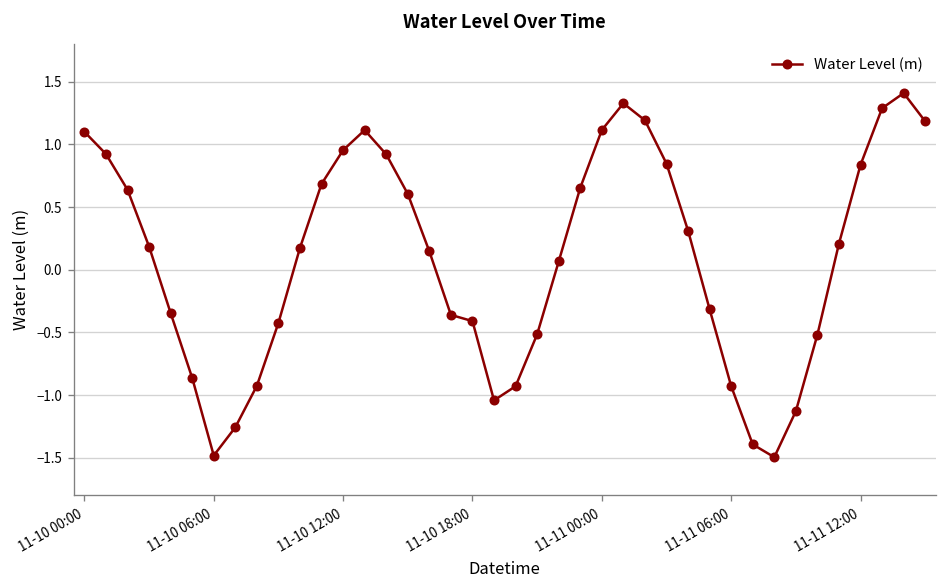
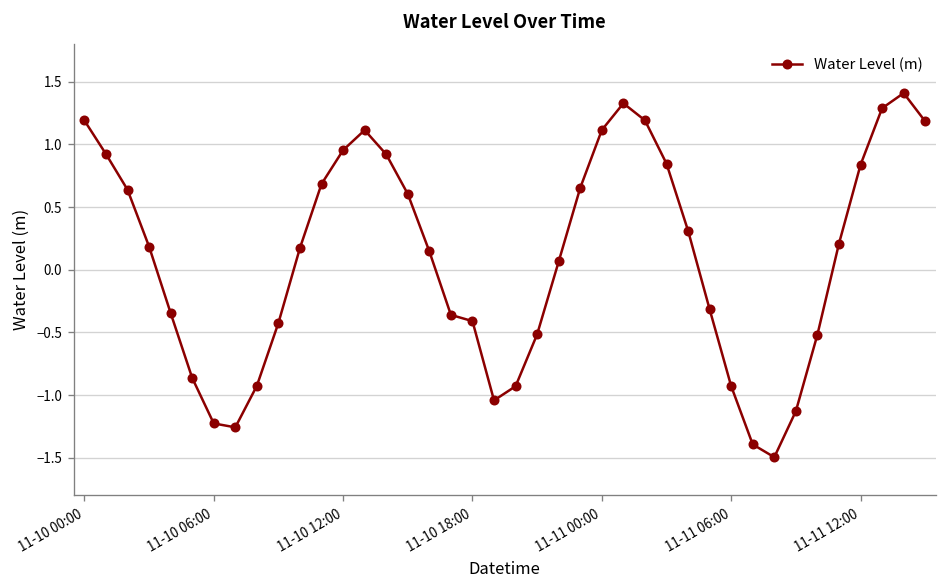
  {
-   "11-10 00:00": 1.10,
-   "11-10 06:00": -1.48,
+   "11-10 00:00": 1.19,
+   "11-10 06:00": -1.23,
    "11-10 12:00": 0.95,
    "11-10 18:00": -0.41,
    "11-11 00:00": 1.12,
    "11-11 06:00": -0.93,
    "11-11 12:00": 0.84
  }
